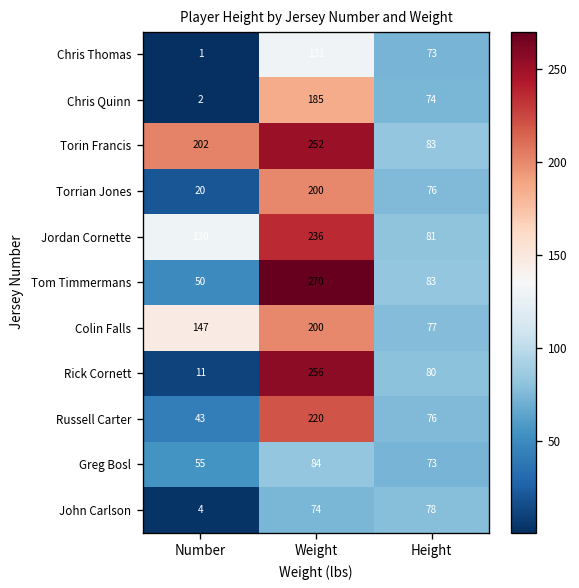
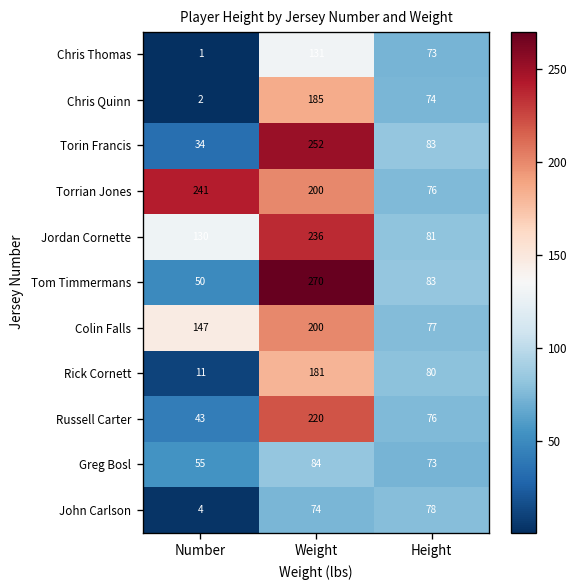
  {
    "Chris Thomas": {
      "Number": 1,
      "Height": 73
    },
    "Chris Quinn": {
      "Number": 2,
      "Weight": 185,
      "Height": 74
    },
    "Torin Francis": {
-     "Number": 202,
+     "Number": 34,
      "Weight": 252,
      "Height": 83
    },
    "Torrian Jones": {
-     "Number": 20,
+     "Number": 241,
      "Weight": 200,
      "Height": 76
    },
    "Jordan Cornette": {
      "Weight": 236,
      "Height": 81
    },
    "Tom Timmermans": {
      "Number": 50,
      "Weight": 270,
      "Height": 83
    },
    "Colin Falls": {
      "Number": 147,
      "Weight": 200,
      "Height": 77
    },
    "Rick Cornett": {
      "Number": 11,
-     "Weight": 256,
+     "Weight": 181,
      "Height": 80
    },
    "Russell Carter": {
      "Number": 43,
      "Weight": 220,
      "Height": 76
    },
    "Greg Bosl": {
      "Number": 55,
      "Weight": 84,
      "Height": 73
    },
    "John Carlson": {
      "Number": 4,
      "Weight": 74,
      "Height": 78
    }
  }
